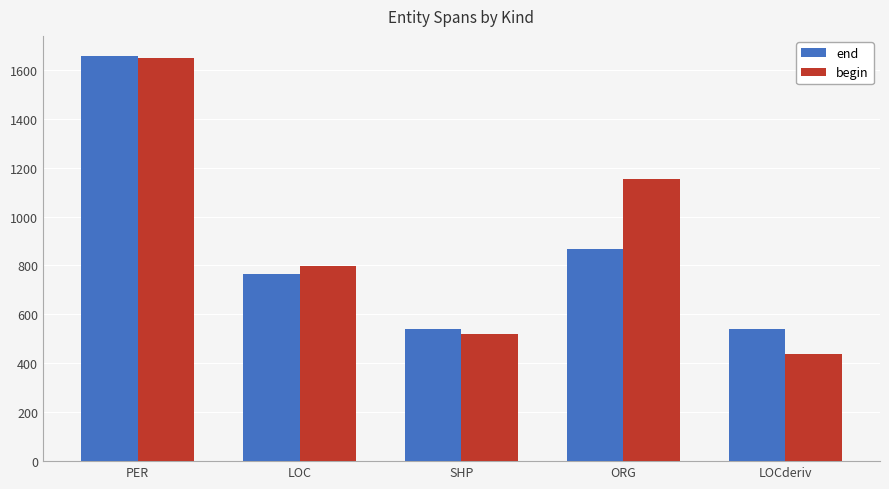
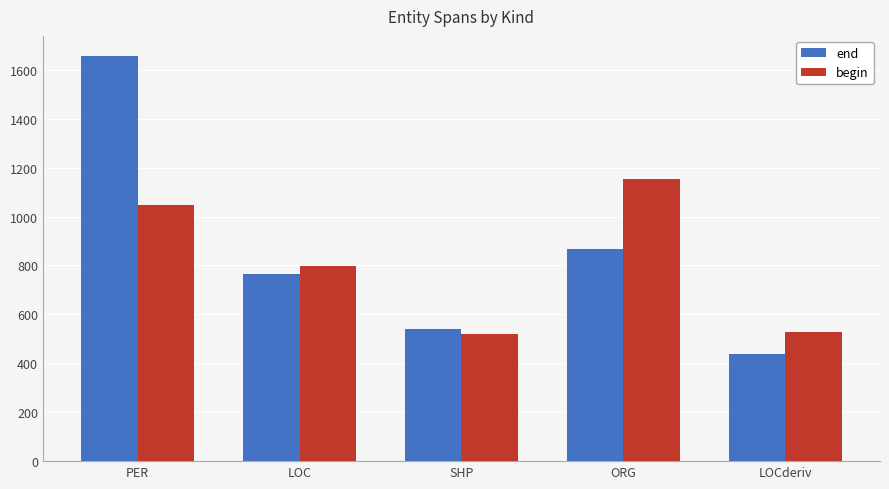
  {
    "end": {
      "PER": 1660,
      "LOC": 770,
      "SHP": 540,
      "ORG": 870,
-     "LOCderiv": 540
+     "LOCderiv": 440
    },
    "begin": {
-     "PER": 1650,
+     "PER": 1050,
      "LOC": 800,
      "SHP": 520,
      "ORG": 1150,
-     "LOCderiv": 440
+     "LOCderiv": 530
    }
  }
